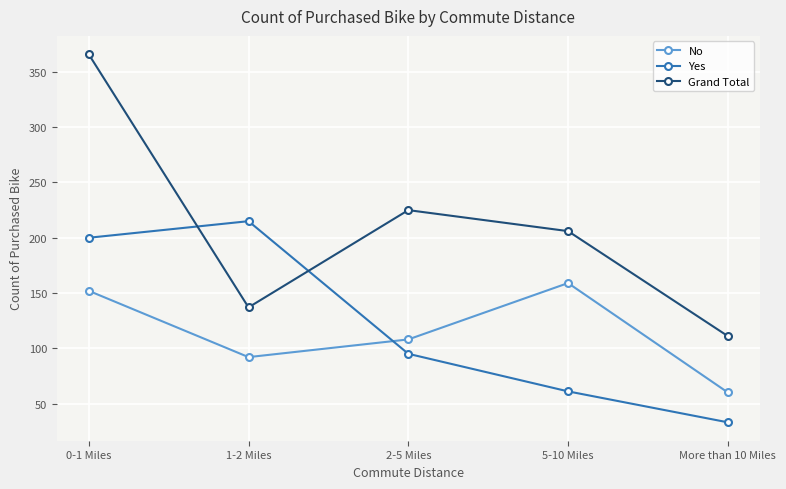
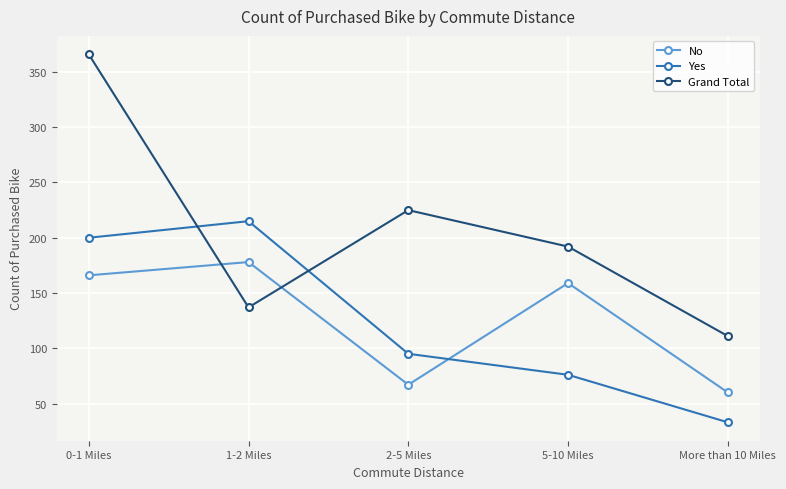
  {
    "No": {
-     "0-1 Miles": 152,
-     "1-2 Miles": 92,
-     "2-5 Miles": 108,
+     "0-1 Miles": 166,
+     "1-2 Miles": 178,
+     "2-5 Miles": 67,
      "5-10 Miles": 159,
      "More than 10 Miles": 60
    },
    "Yes": {
      "0-1 Miles": 200,
      "1-2 Miles": 215,
      "2-5 Miles": 95,
-     "5-10 Miles": 61,
+     "5-10 Miles": 76,
      "More than 10 Miles": 33
    },
    "Grand Total": {
      "0-1 Miles": 366,
      "1-2 Miles": 137,
      "2-5 Miles": 225,
-     "5-10 Miles": 206,
+     "5-10 Miles": 192,
      "More than 10 Miles": 111
    }
  }
